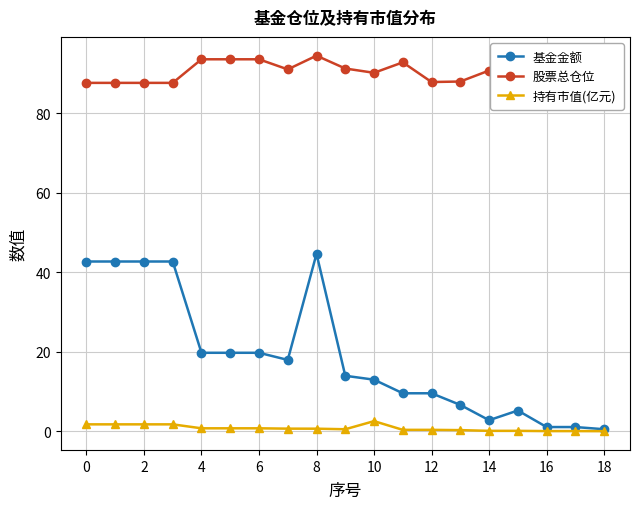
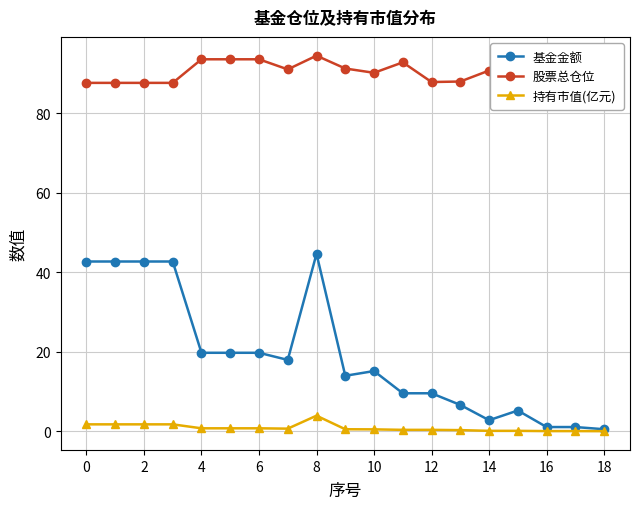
  {
    "基金金额": {
      "0": 43,
      "2": 43,
      "4": 20,
      "6": 20,
      "8": 45,
-     "10": 13,
+     "10": 15,
      "12": 10,
      "14": 3,
      "16": 1
    },
    "股票总仓位": {
      "0": 88,
      "2": 88,
      "4": 94,
      "6": 94,
      "8": 94,
      "10": 90,
      "12": 88,
      "14": 91
    },
    "持有市值(亿元)": {
      "0": 2,
      "2": 2,
      "4": 1,
      "6": 1,
-     "8": 1,
-     "10": 3,
+     "8": 4,
+     "10": 0,
      "12": 0,
      "14": 0,
      "16": 0
    }
  }
